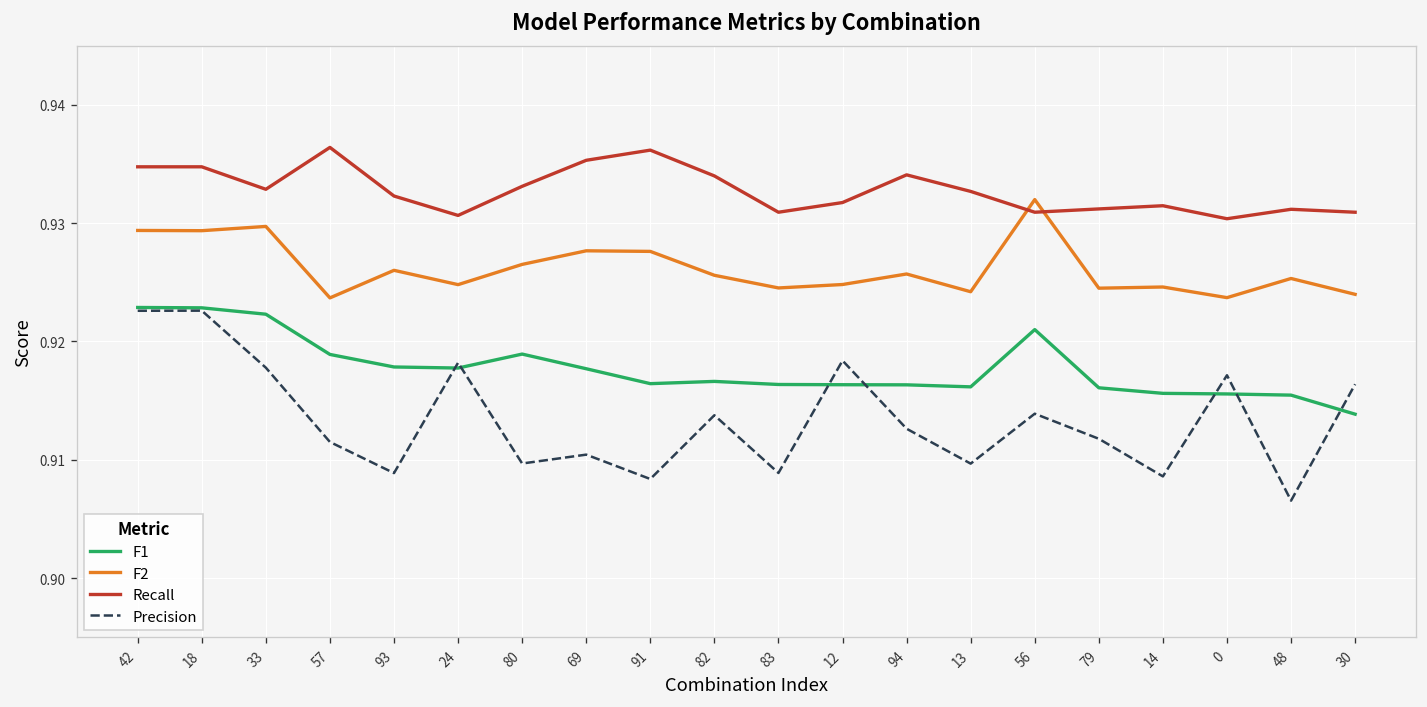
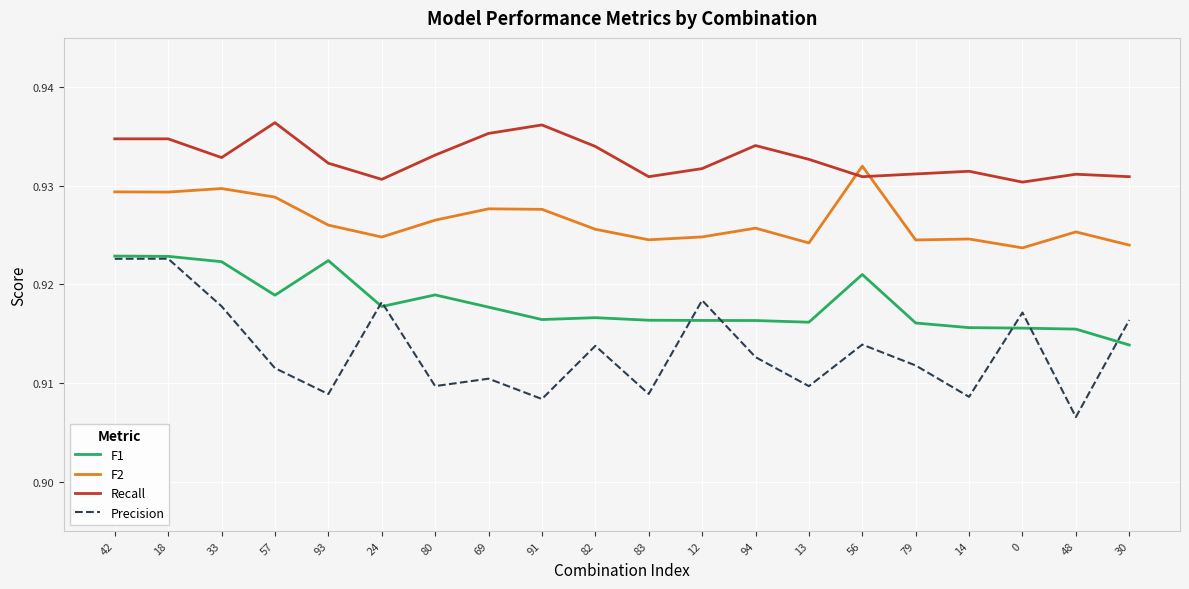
  {
    "F1": {
      "42": 0.923,
      "33": 0.922,
      "57": 0.919,
-     "93": 0.918,
+     "93": 0.922,
      "24": 0.918,
      "80": 0.919,
      "69": 0.918,
      "91": 0.916,
      "82": 0.917,
      "83": 0.916,
      "12": 0.916,
      "94": 0.916,
      "13": 0.916,
      "56": 0.921,
      "79": 0.916,
      "14": 0.916,
      "0": 0.916,
      "48": 0.915,
      "30": 0.914
    },
    "F2": {
      "42": 0.929,
      "18": 0.929,
      "33": 0.930,
-     "57": 0.924,
+     "57": 0.929,
      "93": 0.926,
      "24": 0.925,
      "80": 0.927,
      "69": 0.928,
      "91": 0.928,
      "82": 0.926,
      "83": 0.925,
      "12": 0.925,
      "94": 0.926,
      "13": 0.924,
      "56": 0.932,
      "79": 0.925,
      "14": 0.925,
      "0": 0.924,
      "48": 0.925,
      "30": 0.924
    },
    "Recall": {
      "42": 0.935,
      "18": 0.935,
      "33": 0.933,
      "57": 0.936,
      "93": 0.932,
      "24": 0.931,
      "80": 0.933,
      "69": 0.935,
      "91": 0.936,
      "82": 0.934,
      "83": 0.931,
      "12": 0.932,
      "94": 0.934,
      "13": 0.933,
      "56": 0.931,
      "79": 0.931,
      "14": 0.931,
      "0": 0.930,
      "48": 0.931,
      "30": 0.931
    },
    "Precision": {
      "42": 0.923,
      "33": 0.918,
      "57": 0.912,
      "93": 0.909,
      "24": 0.918,
      "80": 0.910,
      "69": 0.910,
      "91": 0.908,
      "82": 0.914,
      "83": 0.909,
      "12": 0.918,
      "94": 0.913,
      "13": 0.910,
      "56": 0.914,
      "79": 0.912,
      "14": 0.909,
      "0": 0.917,
      "48": 0.907,
      "30": 0.916
    }
  }
